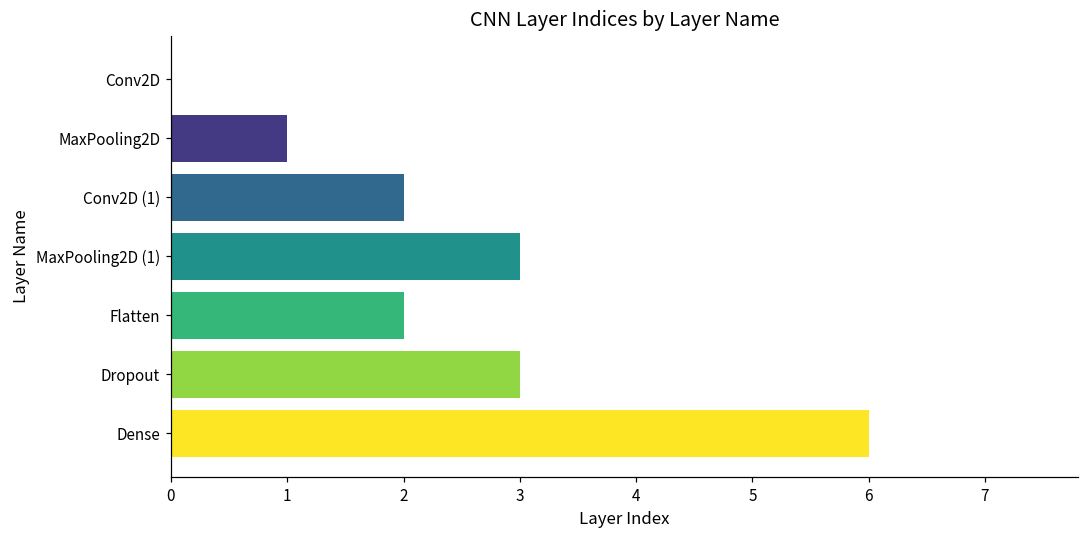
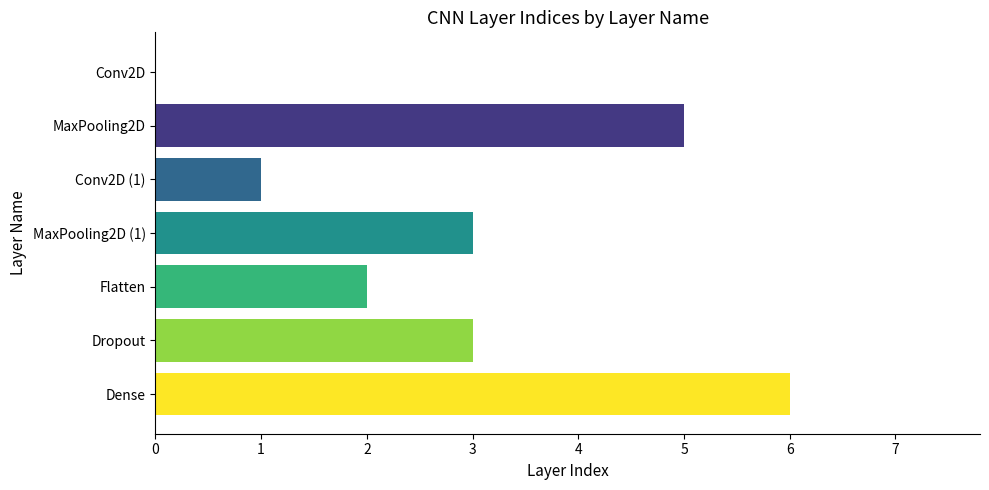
  {
    "Conv2D": 0,
-   "MaxPooling2D": 1,
-   "Conv2D (1)": 2,
+   "MaxPooling2D": 5,
+   "Conv2D (1)": 1,
    "MaxPooling2D (1)": 3,
    "Flatten": 2,
    "Dropout": 3,
    "Dense": 6
  }
